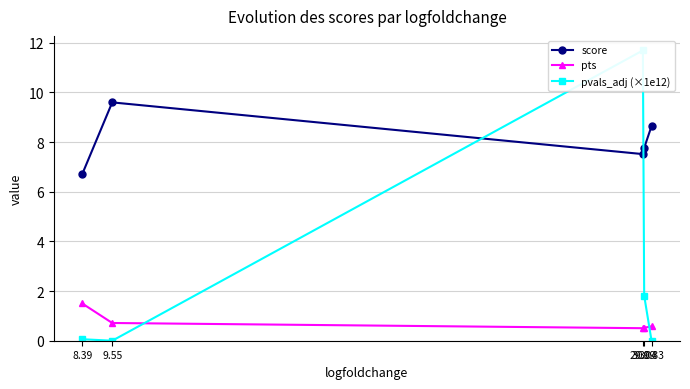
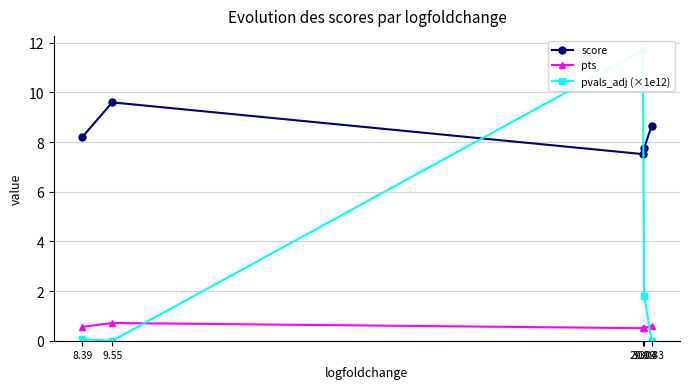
  {
    "score": {
-     "8.39": 6.7,
+     "8.39": 8.2,
      "9.55": 9.6
    },
    "pts": {
-     "8.39": 1.5,
+     "8.39": 0.6,
      "9.55": 0.7
    },
    "pvals_adj (×1e12)": {
      "8.39": 0.1,
      "9.55": 0.0
    }
  }
